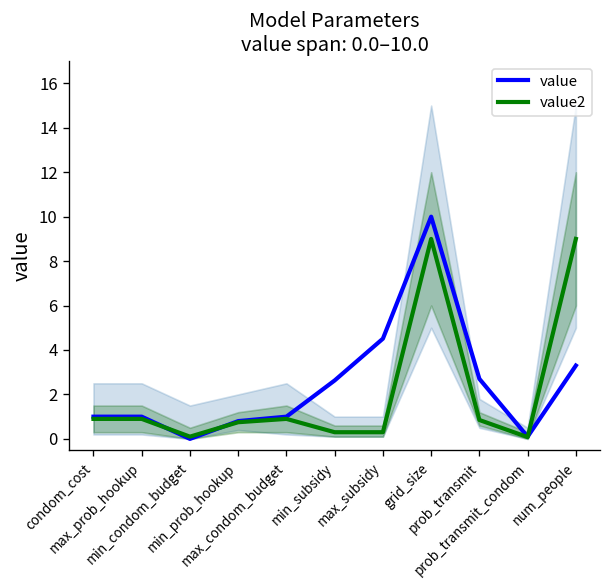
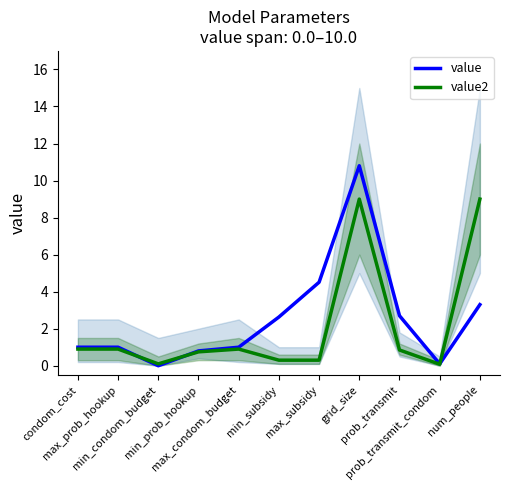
  {
    "value": {
      "min_subsidy": 2.6,
      "max_subsidy": 4.5,
-     "grid_size": 10.0,
+     "grid_size": 10.8,
      "prob_transmit": 2.7,
      "num_people": 3.3
    }
  }
